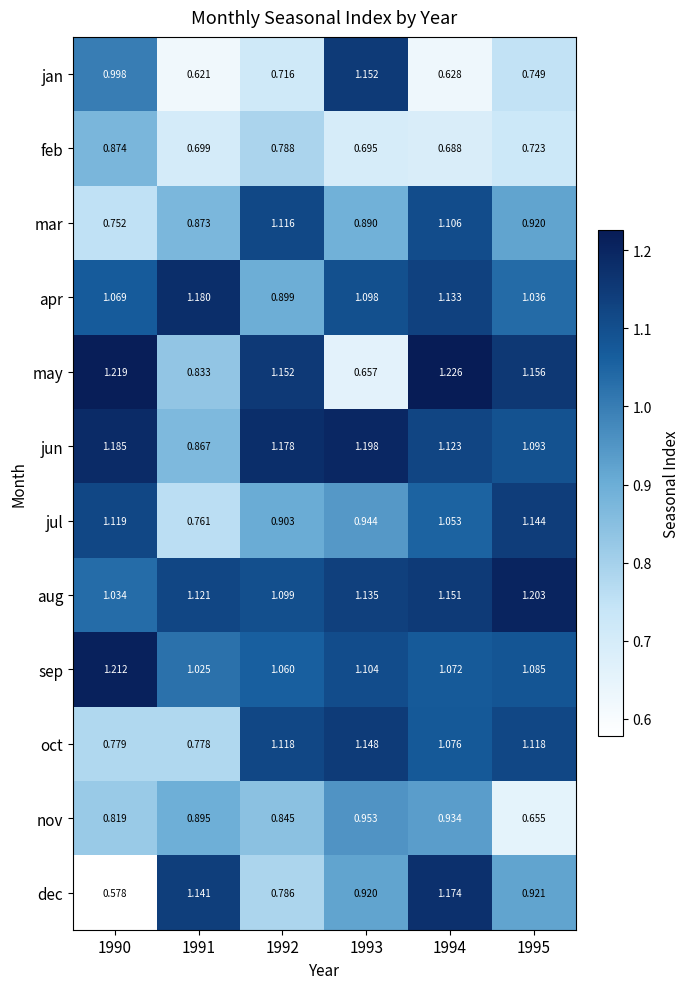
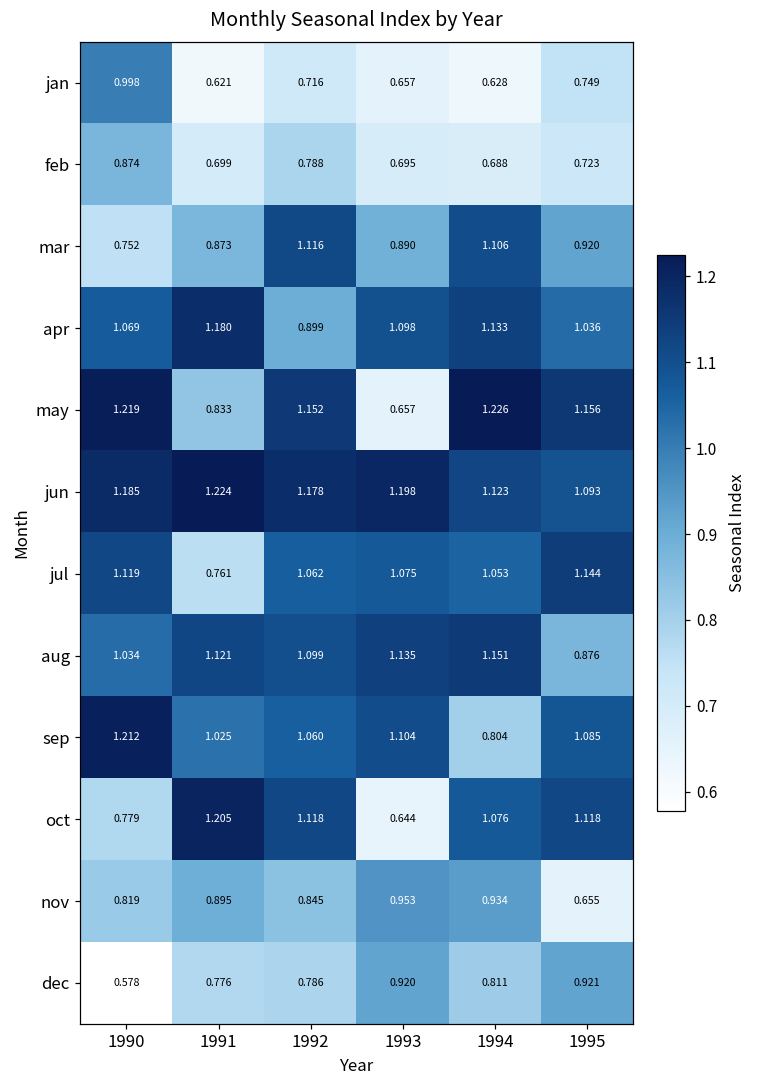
  {
    "jan": {
      "1990": 0.998,
      "1991": 0.621,
      "1992": 0.716,
-     "1993": 1.152,
+     "1993": 0.657,
      "1994": 0.628,
      "1995": 0.749
    },
    "feb": {
      "1990": 0.874,
      "1991": 0.699,
      "1992": 0.788,
      "1993": 0.695,
      "1994": 0.688,
      "1995": 0.723
    },
    "mar": {
      "1990": 0.752,
      "1991": 0.873,
      "1992": 1.116,
      "1993": 0.890,
      "1994": 1.106,
      "1995": 0.920
    },
    "apr": {
      "1990": 1.069,
      "1991": 1.180,
      "1992": 0.899,
      "1993": 1.098,
      "1994": 1.133,
      "1995": 1.036
    },
    "may": {
      "1990": 1.219,
      "1991": 0.833,
      "1992": 1.152,
      "1993": 0.657,
      "1994": 1.226,
      "1995": 1.156
    },
    "jun": {
      "1990": 1.185,
-     "1991": 0.867,
+     "1991": 1.224,
      "1992": 1.178,
      "1993": 1.198,
      "1994": 1.123,
      "1995": 1.093
    },
    "jul": {
      "1990": 1.119,
      "1991": 0.761,
-     "1992": 0.903,
-     "1993": 0.944,
+     "1992": 1.062,
+     "1993": 1.075,
      "1994": 1.053,
      "1995": 1.144
    },
    "aug": {
      "1990": 1.034,
      "1991": 1.121,
      "1992": 1.099,
      "1993": 1.135,
      "1994": 1.151,
-     "1995": 1.203
+     "1995": 0.876
    },
    "sep": {
      "1990": 1.212,
      "1991": 1.025,
      "1992": 1.060,
      "1993": 1.104,
-     "1994": 1.072,
+     "1994": 0.804,
      "1995": 1.085
    },
    "oct": {
      "1990": 0.779,
-     "1991": 0.778,
+     "1991": 1.205,
      "1992": 1.118,
-     "1993": 1.148,
+     "1993": 0.644,
      "1994": 1.076,
      "1995": 1.118
    },
    "nov": {
      "1990": 0.819,
      "1991": 0.895,
      "1992": 0.845,
      "1993": 0.953,
      "1994": 0.934,
      "1995": 0.655
    },
    "dec": {
      "1990": 0.578,
-     "1991": 1.141,
+     "1991": 0.776,
      "1992": 0.786,
      "1993": 0.920,
-     "1994": 1.174,
+     "1994": 0.811,
      "1995": 0.921
    }
  }
